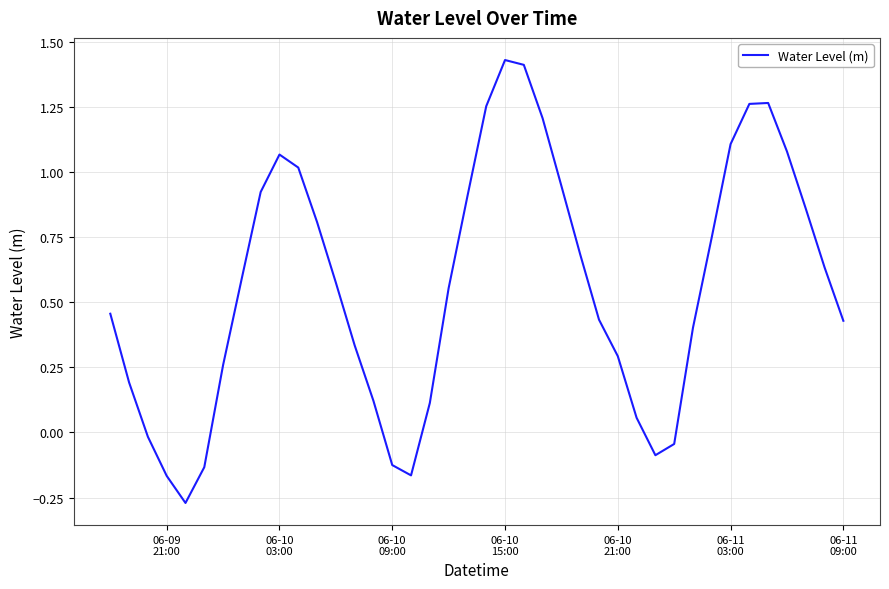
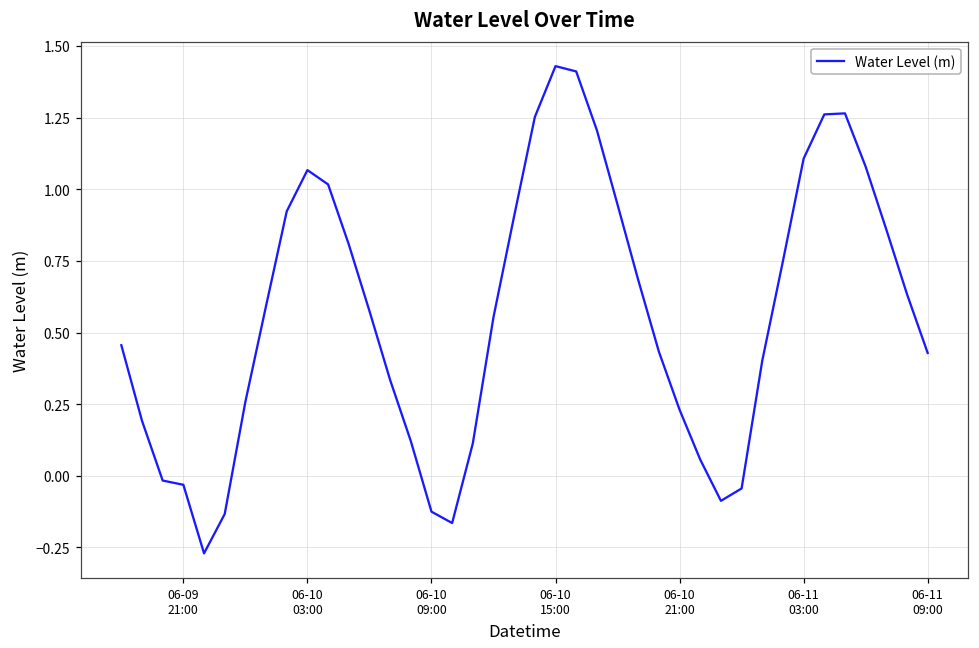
  {
-   "06-09 21:00": -0.17,
+   "06-09 21:00": -0.03,
    "06-10 03:00": 1.07,
    "06-10 09:00": -0.13,
    "06-10 15:00": 1.43,
-   "06-10 21:00": 0.29,
+   "06-10 21:00": 0.23,
    "06-11 03:00": 1.11,
    "06-11 09:00": 0.43
  }
